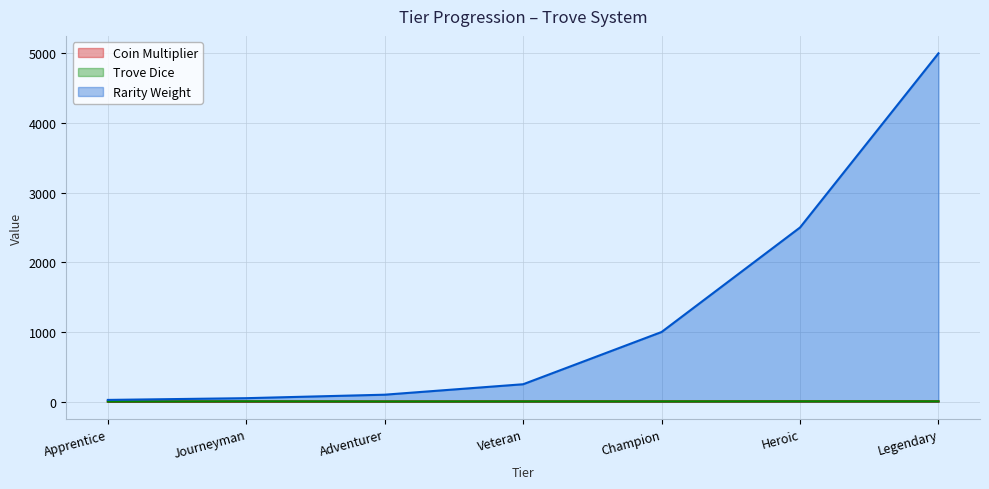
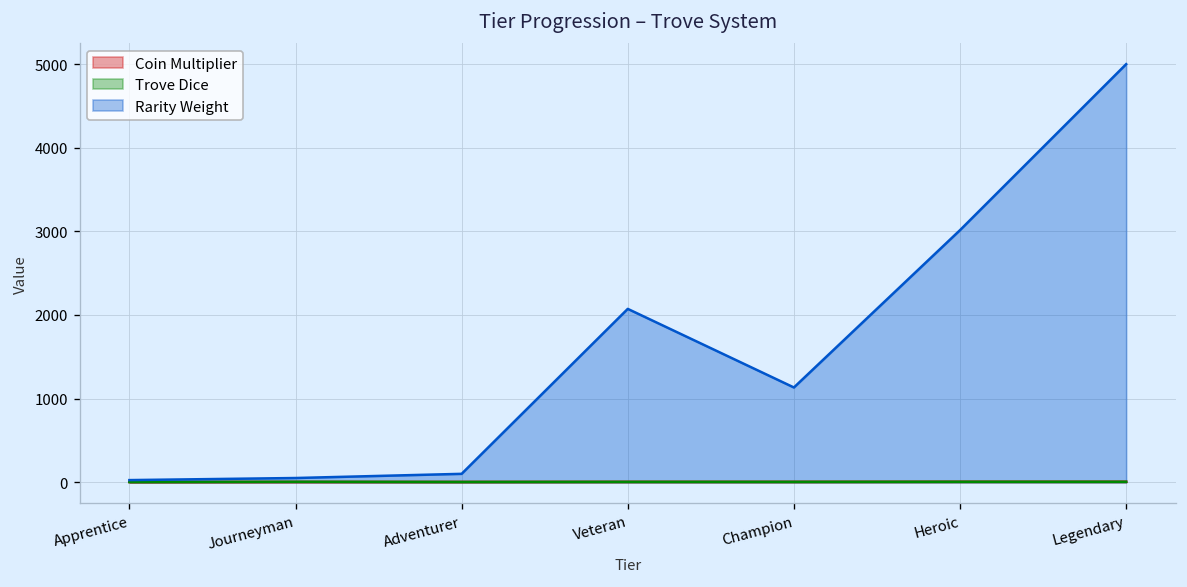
  {
    "Trove Dice": {
      "Journeyman": 0,
      "Adventurer": 0,
      "Veteran": 0,
      "Champion": 0,
      "Heroic": 0,
      "Legendary": 0
    },
    "Rarity Weight": {
      "Journeyman": 100,
      "Adventurer": 100,
-     "Veteran": 300,
-     "Champion": 1000,
-     "Heroic": 2500,
+     "Veteran": 2100,
+     "Champion": 1100,
+     "Heroic": 3000,
      "Legendary": 5000
    }
  }
